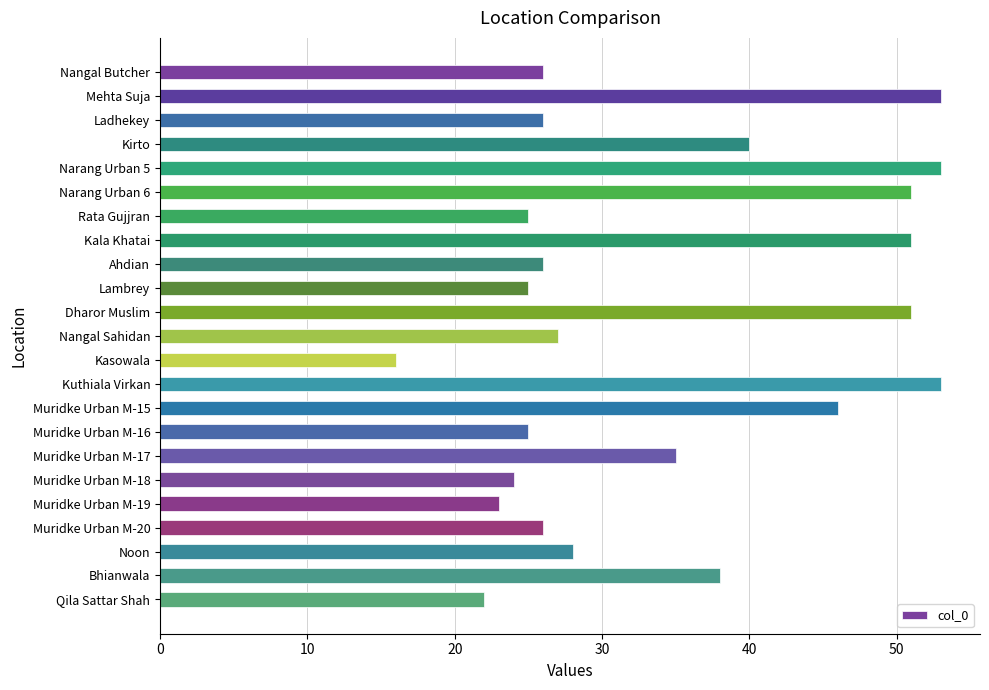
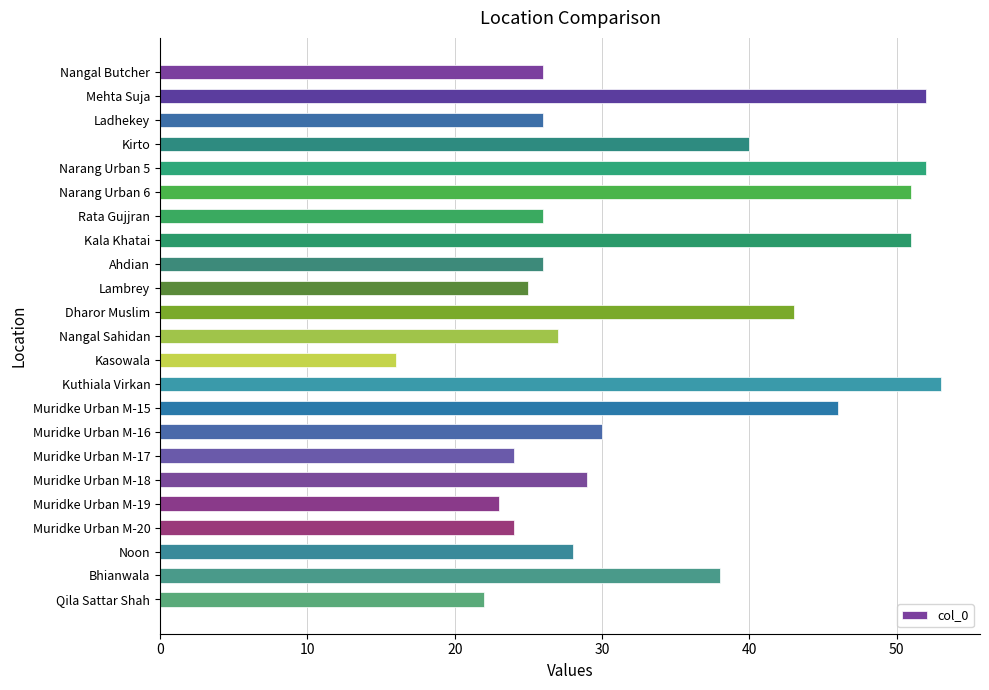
  {
    "Nangal Butcher": 26,
-   "Mehta Suja": 53,
+   "Mehta Suja": 52,
    "Ladhekey": 26,
    "Kirto": 40,
-   "Narang Urban 5": 53,
+   "Narang Urban 5": 52,
    "Narang Urban 6": 51,
-   "Rata Gujjran": 25,
+   "Rata Gujjran": 26,
    "Kala Khatai": 51,
    "Ahdian": 26,
    "Lambrey": 25,
-   "Dharor Muslim": 51,
+   "Dharor Muslim": 43,
    "Nangal Sahidan": 27,
    "Kasowala": 16,
    "Kuthiala Virkan": 53,
    "Muridke Urban M-15": 46,
-   "Muridke Urban M-16": 25,
-   "Muridke Urban M-17": 35,
-   "Muridke Urban M-18": 24,
+   "Muridke Urban M-16": 30,
+   "Muridke Urban M-17": 24,
+   "Muridke Urban M-18": 29,
    "Muridke Urban M-19": 23,
-   "Muridke Urban M-20": 26,
+   "Muridke Urban M-20": 24,
    "Noon": 28,
    "Bhianwala": 38,
    "Qila Sattar Shah": 22
  }
